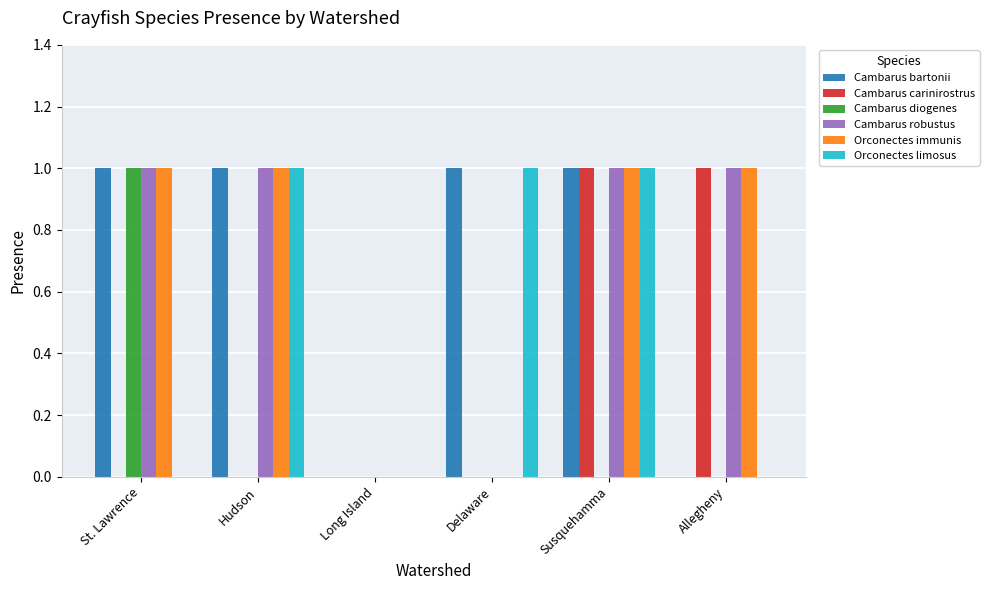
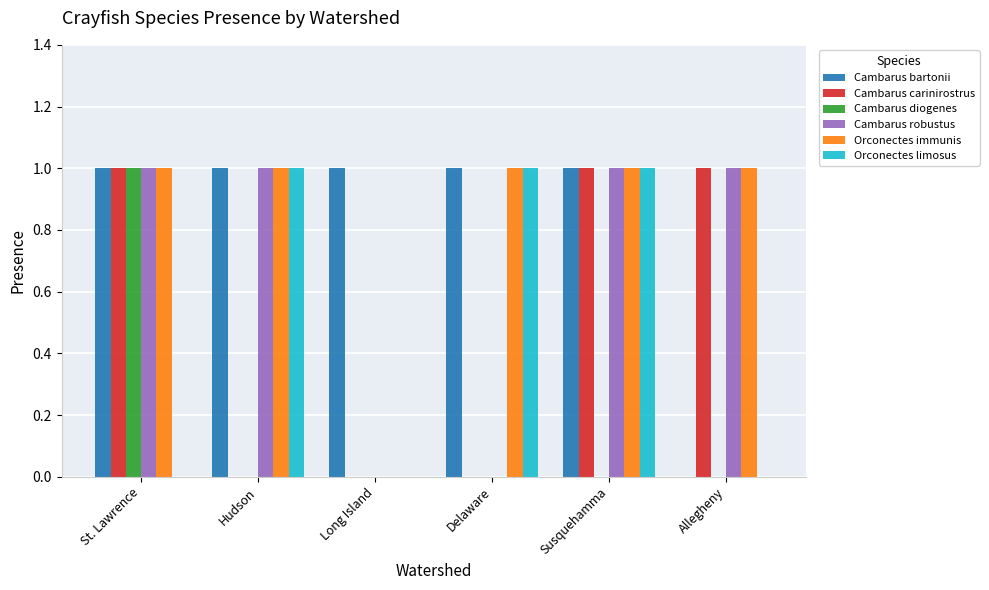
  {
    "Cambarus bartonii": {
      "St. Lawrence": 1,
      "Hudson": 1,
-     "Long Island": 0,
+     "Long Island": 1,
      "Delaware": 1,
      "Susquehamma": 1,
      "Allegheny": 0
    },
    "Cambarus carinirostrus": {
-     "St. Lawrence": 0,
+     "St. Lawrence": 1,
      "Hudson": 0,
      "Long Island": 0,
      "Delaware": 0,
      "Susquehamma": 1,
      "Allegheny": 1
    },
    "Cambarus diogenes": {
      "St. Lawrence": 1,
      "Hudson": 0,
      "Long Island": 0,
      "Delaware": 0,
      "Susquehamma": 0,
      "Allegheny": 0
    },
    "Cambarus robustus": {
      "St. Lawrence": 1,
      "Hudson": 1,
      "Long Island": 0,
      "Delaware": 0,
      "Susquehamma": 1,
      "Allegheny": 1
    },
    "Orconectes immunis": {
      "St. Lawrence": 1,
      "Hudson": 1,
      "Long Island": 0,
-     "Delaware": 0,
+     "Delaware": 1,
      "Susquehamma": 1,
      "Allegheny": 1
    },
    "Orconectes limosus": {
      "St. Lawrence": 0,
      "Hudson": 1,
      "Long Island": 0,
      "Delaware": 1,
      "Susquehamma": 1,
      "Allegheny": 0
    }
  }
